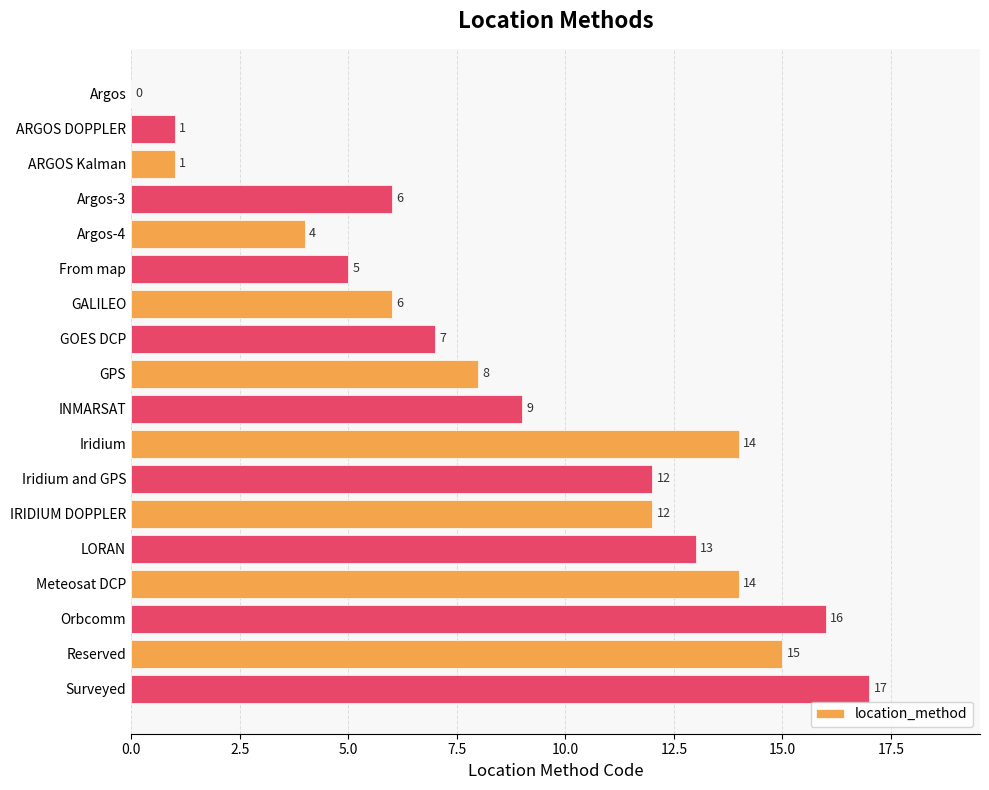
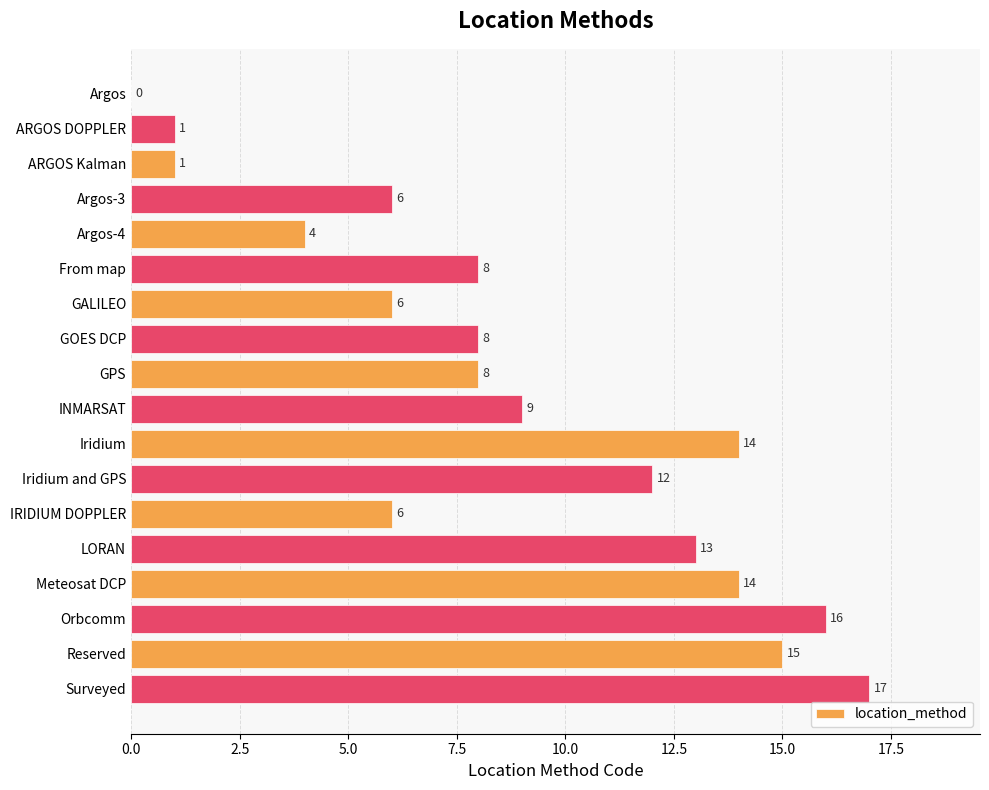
  {
    "Argos": 0,
    "ARGOS DOPPLER": 1,
    "ARGOS Kalman": 1,
    "Argos-3": 6,
    "Argos-4": 4,
-   "From map": 5,
+   "From map": 8,
    "GALILEO": 6,
-   "GOES DCP": 7,
+   "GOES DCP": 8,
    "GPS": 8,
    "INMARSAT": 9,
    "Iridium": 14,
    "Iridium and GPS": 12,
-   "IRIDIUM DOPPLER": 12,
+   "IRIDIUM DOPPLER": 6,
    "LORAN": 13,
    "Meteosat DCP": 14,
    "Orbcomm": 16,
    "Reserved": 15,
    "Surveyed": 17
  }
